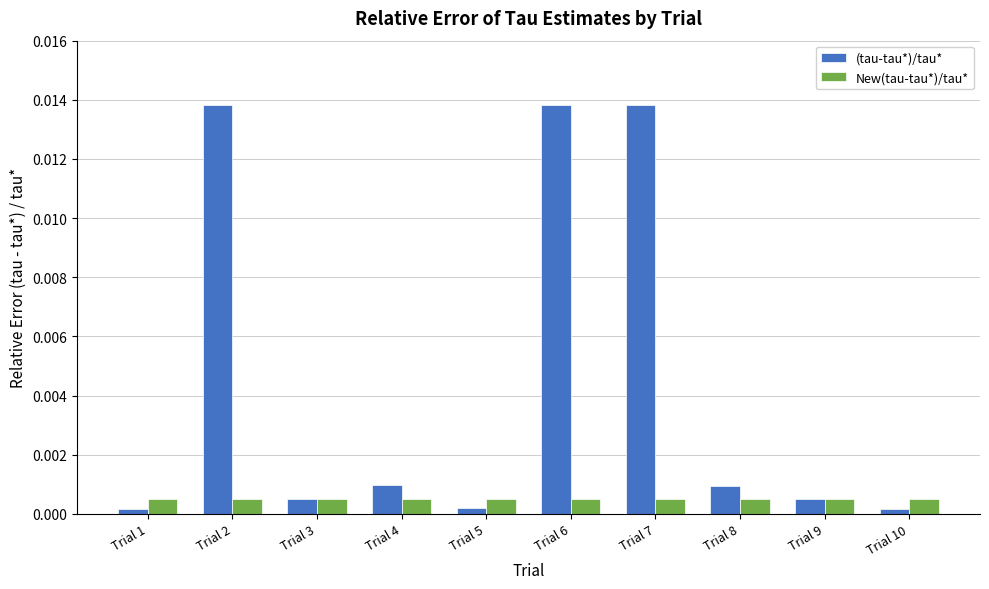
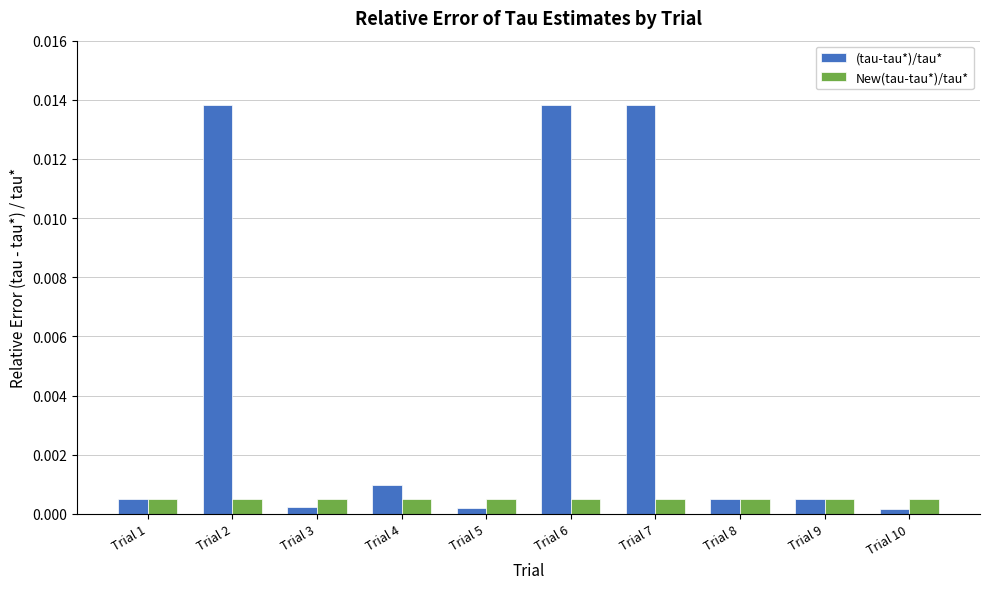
  {
    "(tau-tau*)/tau*": {
-     "Trial 1": 0.0002,
+     "Trial 1": 0.0005,
      "Trial 2": 0.0138,
-     "Trial 3": 0.0005,
+     "Trial 3": 0.0002,
      "Trial 4": 0.0010,
      "Trial 5": 0.0002,
      "Trial 6": 0.0138,
      "Trial 7": 0.0138,
-     "Trial 8": 0.0009,
+     "Trial 8": 0.0005,
      "Trial 9": 0.0005,
      "Trial 10": 0.0002
    },
    "New(tau-tau*)/tau*": {
      "Trial 1": 0.0005,
      "Trial 2": 0.0005,
      "Trial 3": 0.0005,
      "Trial 4": 0.0005,
      "Trial 5": 0.0005,
      "Trial 6": 0.0005,
      "Trial 7": 0.0005,
      "Trial 8": 0.0005,
      "Trial 9": 0.0005,
      "Trial 10": 0.0005
    }
  }
